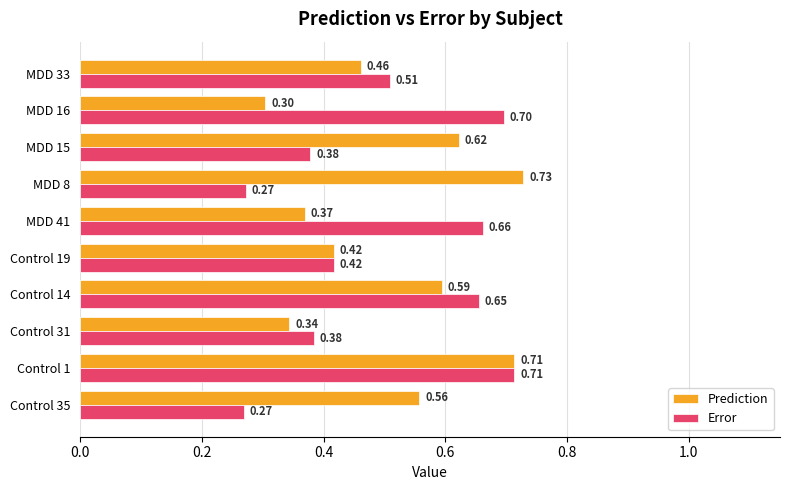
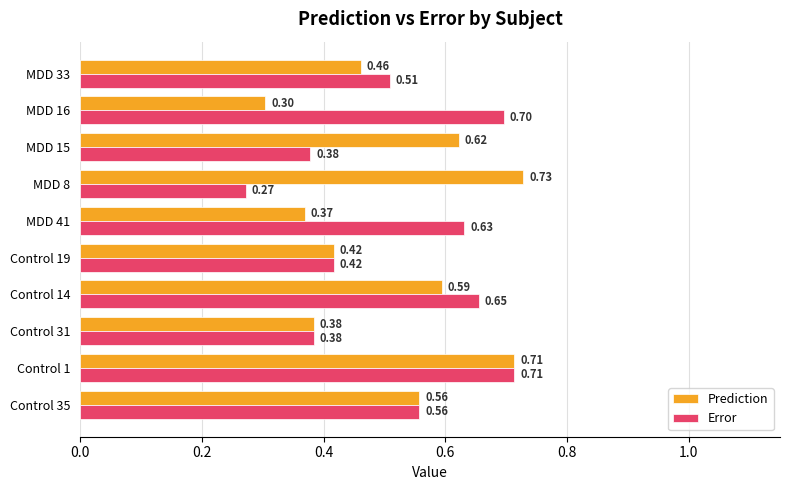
  {
    "Prediction": {
      "MDD 33": 0.46,
      "MDD 16": 0.30,
      "MDD 15": 0.62,
      "MDD 8": 0.73,
      "MDD 41": 0.37,
      "Control 19": 0.42,
      "Control 14": 0.59,
-     "Control 31": 0.34,
+     "Control 31": 0.38,
      "Control 1": 0.71,
      "Control 35": 0.56
    },
    "Error": {
      "MDD 33": 0.51,
      "MDD 16": 0.70,
      "MDD 15": 0.38,
      "MDD 8": 0.27,
-     "MDD 41": 0.66,
+     "MDD 41": 0.63,
      "Control 19": 0.42,
      "Control 14": 0.65,
      "Control 31": 0.38,
      "Control 1": 0.71,
-     "Control 35": 0.27
+     "Control 35": 0.56
    }
  }
